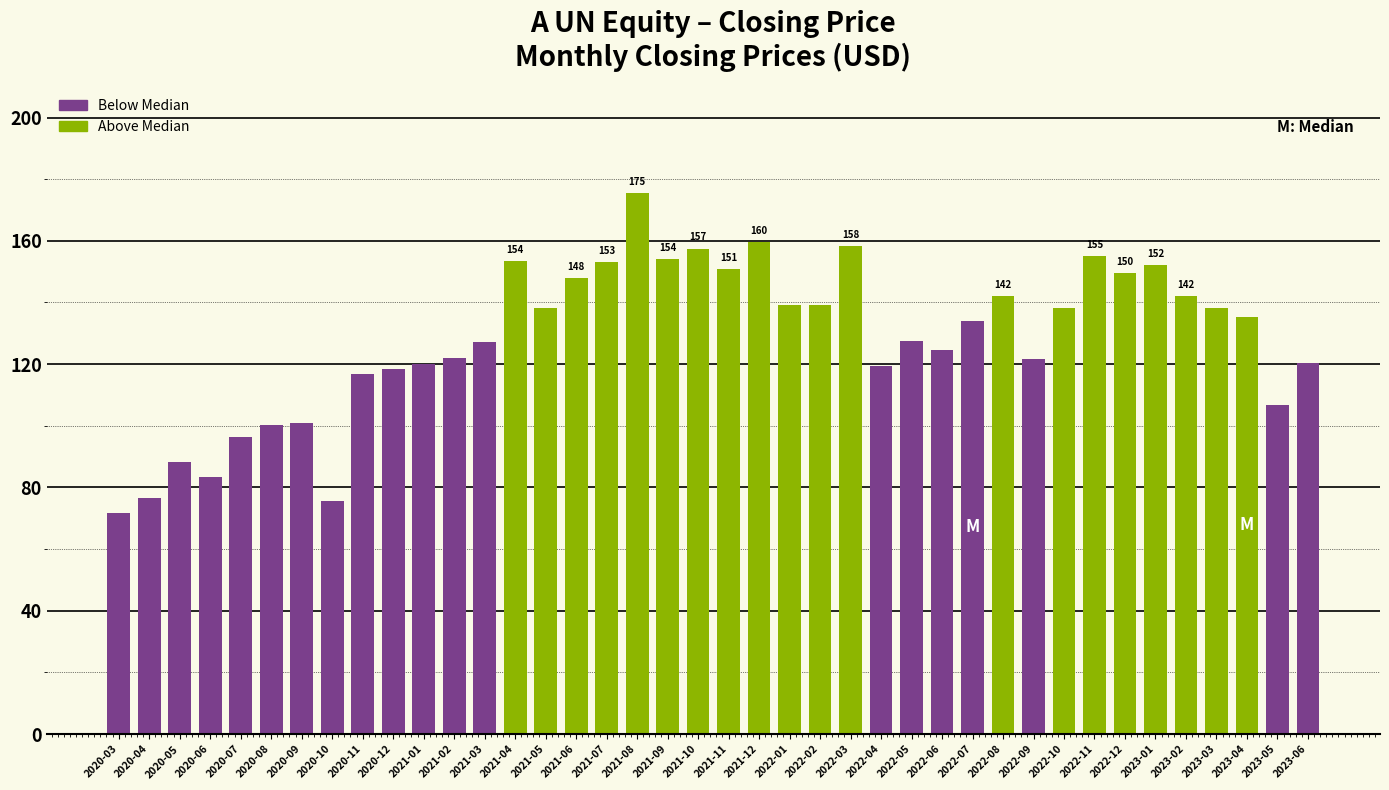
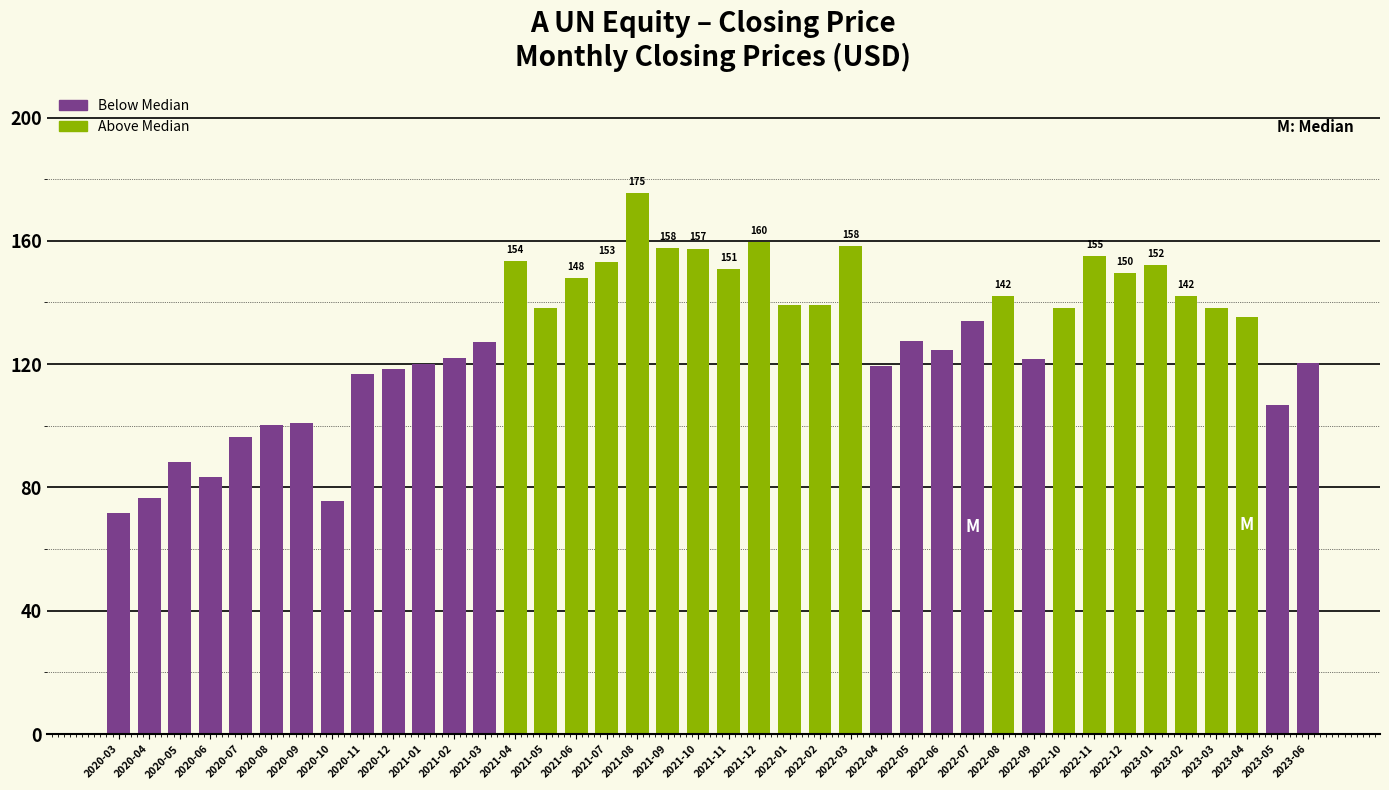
  {
    "2021-04": 154,
    "2021-06": 148,
    "2021-07": 153,
    "2021-08": 175,
-   "2021-09": 154,
+   "2021-09": 158,
    "2021-10": 157,
    "2021-11": 151,
    "2021-12": 160,
    "2022-03": 158,
    "2022-08": 142,
    "2022-11": 155,
    "2022-12": 150,
    "2023-01": 152,
    "2023-02": 142
  }
